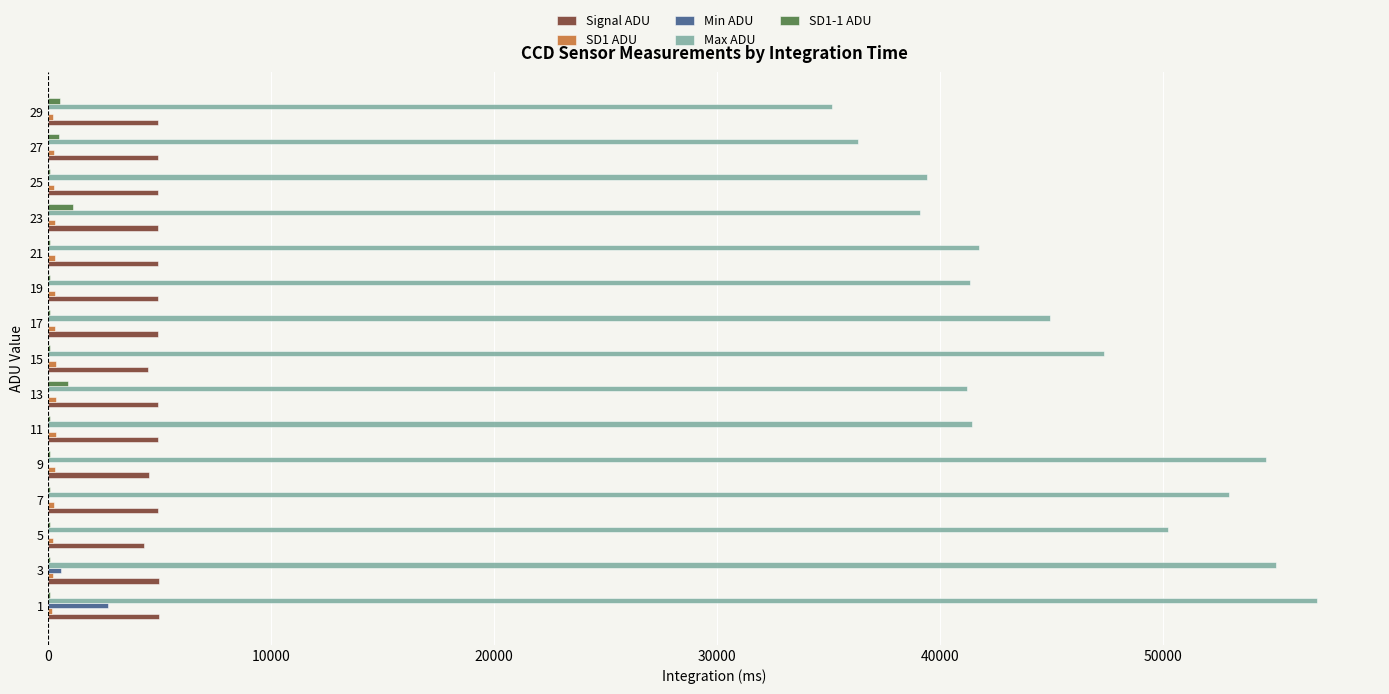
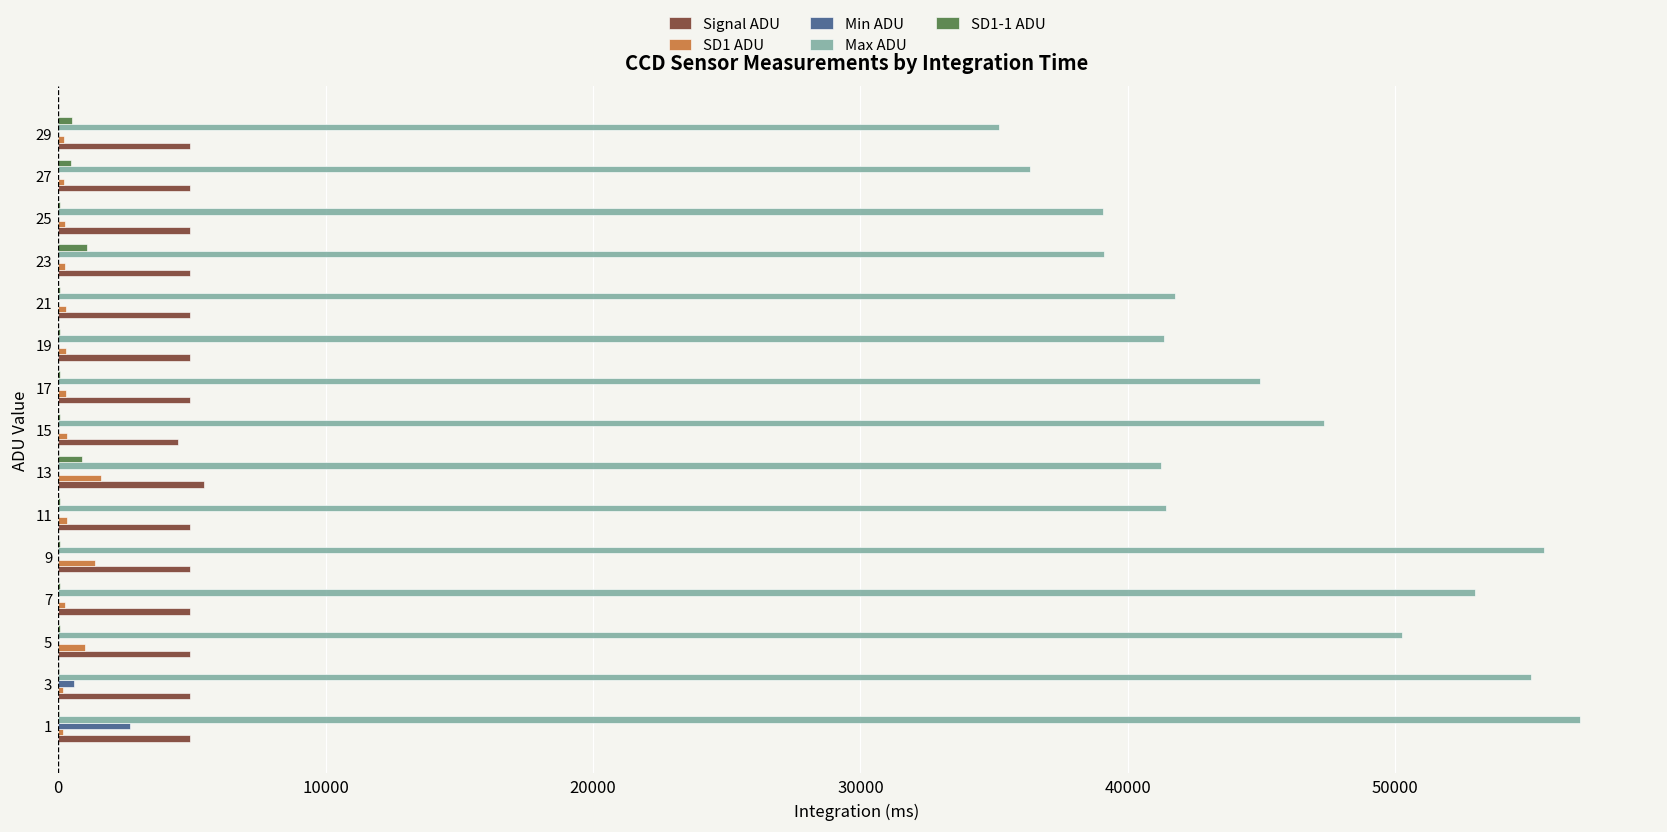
  {
    "Signal ADU": {
      "29": 4900,
      "27": 4900,
      "25": 4900,
      "23": 4900,
      "21": 4900,
      "19": 4900,
      "17": 4900,
      "15": 4500,
-     "13": 4900,
+     "13": 5400,
      "11": 4900,
-     "9": 4500,
+     "9": 4900,
      "7": 4900,
-     "5": 4300,
+     "5": 4900,
      "3": 4900,
      "1": 4900
    },
    "SD1 ADU": {
      "29": 200,
      "27": 200,
      "25": 300,
      "23": 300,
      "21": 300,
      "19": 300,
      "17": 300,
      "15": 300,
-     "13": 300,
+     "13": 1600,
      "11": 300,
-     "9": 300,
+     "9": 1400,
      "7": 300,
-     "5": 200,
+     "5": 1000,
      "3": 200,
      "1": 200
    },
    "Min ADU": {
      "29": 0,
      "27": 0,
      "25": 0,
      "23": 0,
      "21": 0,
      "19": 0,
      "17": 0,
      "15": 0,
      "13": 0,
      "11": 0,
      "9": 0,
      "7": 0,
      "5": 0,
      "3": 600,
      "1": 2700
    },
    "Max ADU": {
      "29": 35200,
      "27": 36300,
-     "25": 39400,
+     "25": 39100,
      "23": 39100,
      "21": 41800,
      "19": 41400,
      "17": 44900,
      "15": 47400,
      "13": 41200,
      "11": 41400,
-     "9": 54600,
+     "9": 55600,
      "7": 53000,
      "5": 50200,
      "3": 55100,
      "1": 56900
    },
    "SD1-1 ADU": {
      "29": 500,
      "27": 500,
      "23": 1100,
      "13": 900
    }
  }
